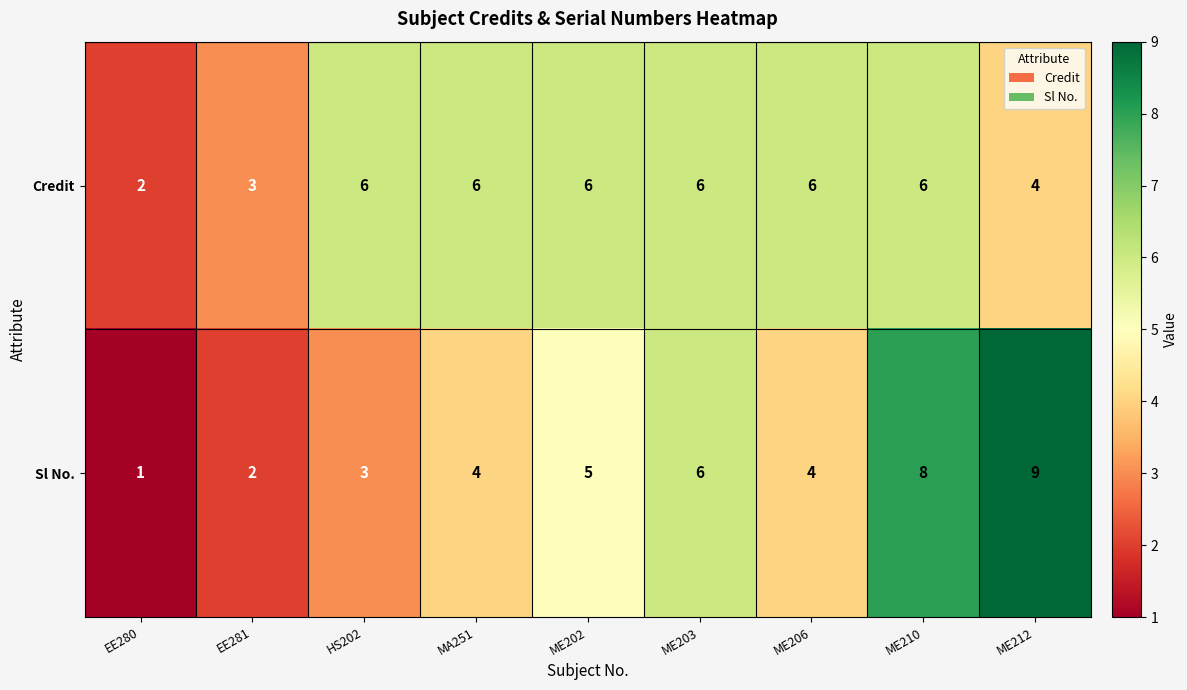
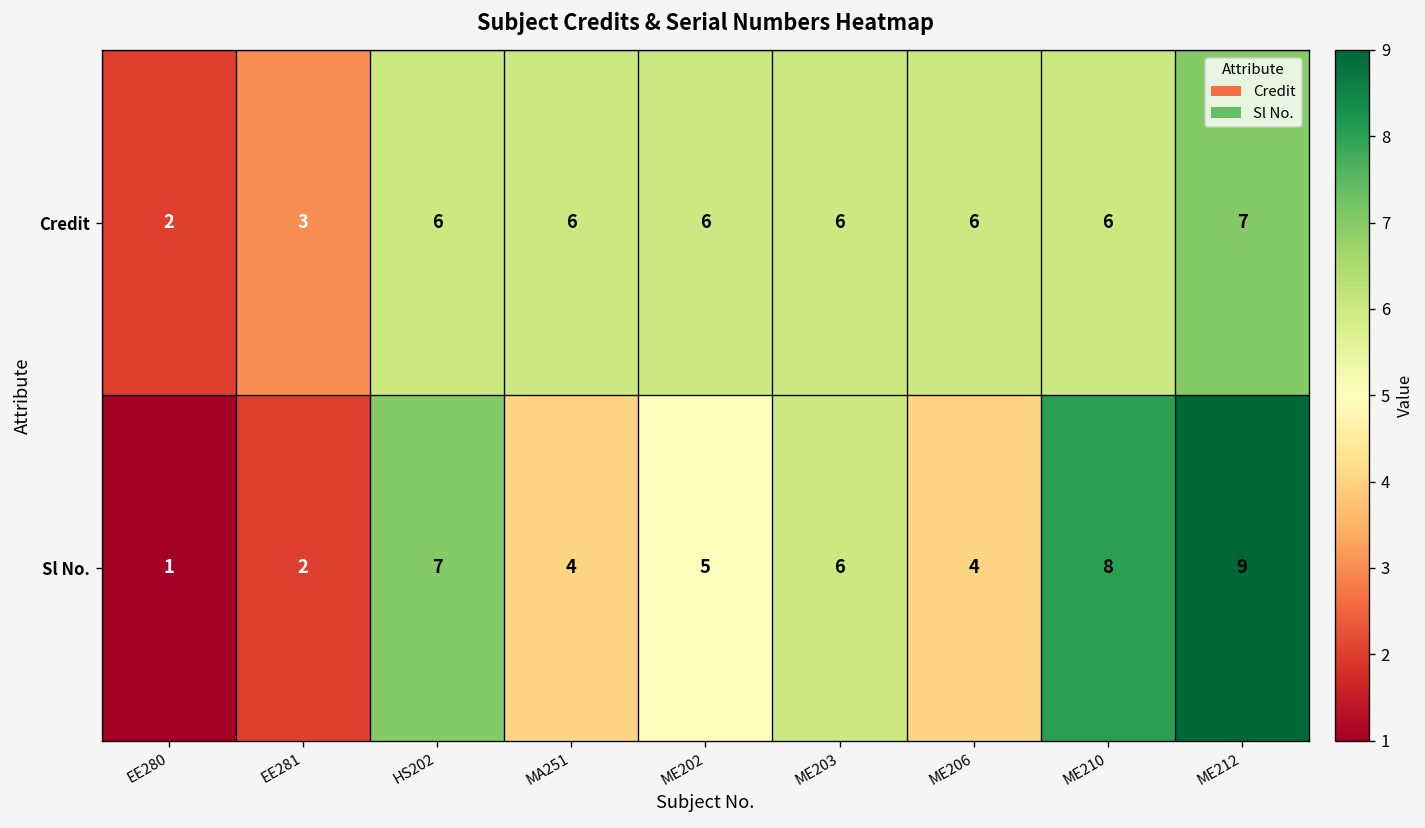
  {
    "Credit": {
      "EE280": 2,
      "EE281": 3,
      "HS202": 6,
      "MA251": 6,
      "ME202": 6,
      "ME203": 6,
      "ME206": 6,
      "ME210": 6,
-     "ME212": 4
+     "ME212": 7
    },
    "Sl No.": {
      "EE280": 1,
      "EE281": 2,
-     "HS202": 3,
+     "HS202": 7,
      "MA251": 4,
      "ME202": 5,
      "ME203": 6,
      "ME206": 4,
      "ME210": 8,
      "ME212": 9
    }
  }
